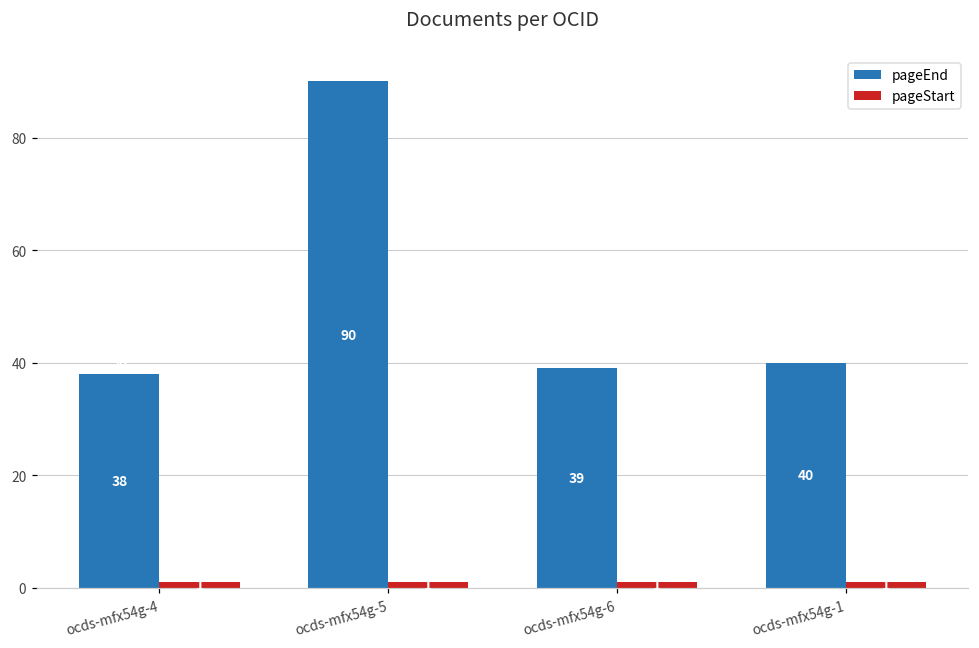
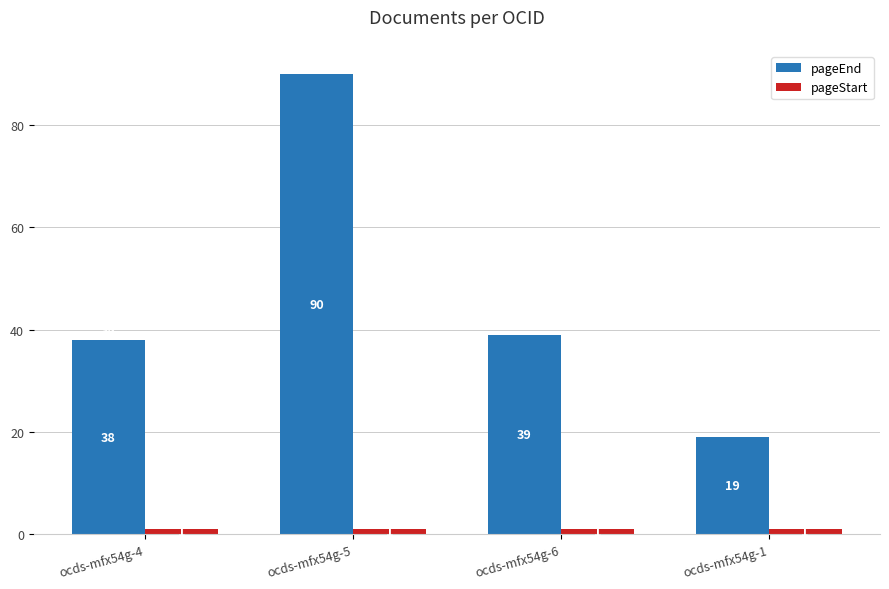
  {
    "pageEnd": {
      "ocds-mfx54g-4": 38,
      "ocds-mfx54g-5": 90,
      "ocds-mfx54g-6": 39,
-     "ocds-mfx54g-1": 40
+     "ocds-mfx54g-1": 19
    },
    "pageStart": {
      "ocds-mfx54g-4": 1,
      "ocds-mfx54g-5": 1,
      "ocds-mfx54g-6": 1,
      "ocds-mfx54g-1": 1
    }
  }
